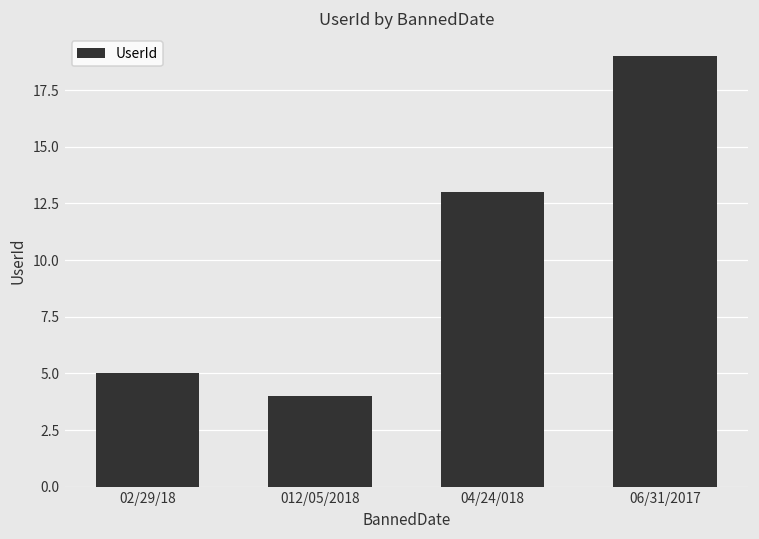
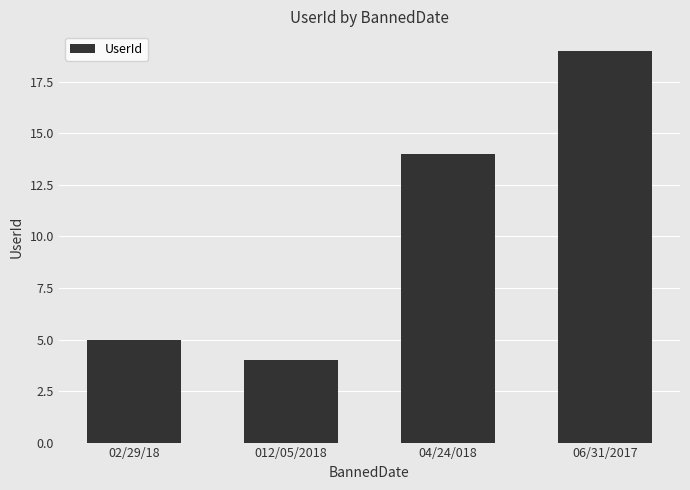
  {
    "02/29/18": 5,
    "012/05/2018": 4,
-   "04/24/018": 13,
+   "04/24/018": 14,
    "06/31/2017": 19
  }
